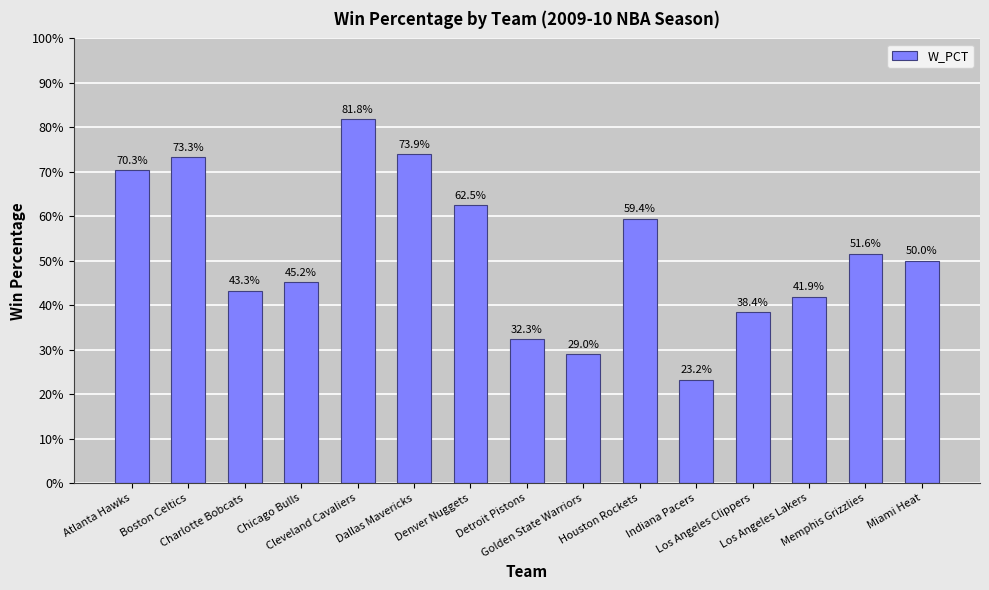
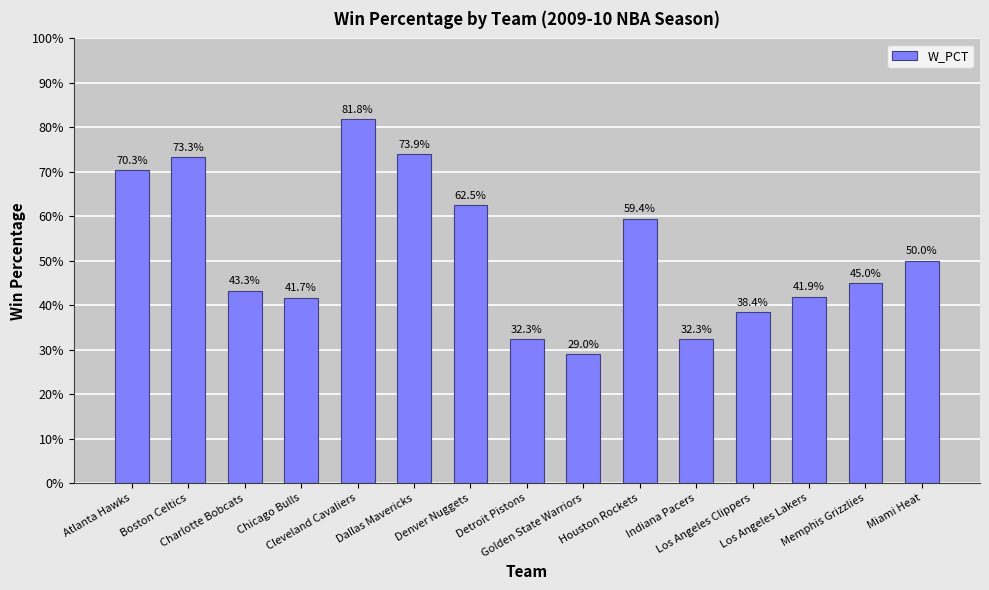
  {
    "Atlanta Hawks": "70.3%",
    "Boston Celtics": "73.3%",
    "Charlotte Bobcats": "43.3%",
-   "Chicago Bulls": "45.2%",
+   "Chicago Bulls": "41.7%",
    "Cleveland Cavaliers": "81.8%",
    "Dallas Mavericks": "73.9%",
    "Denver Nuggets": "62.5%",
    "Detroit Pistons": "32.3%",
    "Golden State Warriors": "29.0%",
    "Houston Rockets": "59.4%",
-   "Indiana Pacers": "23.2%",
+   "Indiana Pacers": "32.3%",
    "Los Angeles Clippers": "38.4%",
    "Los Angeles Lakers": "41.9%",
-   "Memphis Grizzlies": "51.6%",
+   "Memphis Grizzlies": "45.0%",
    "Miami Heat": "50.0%"
  }
